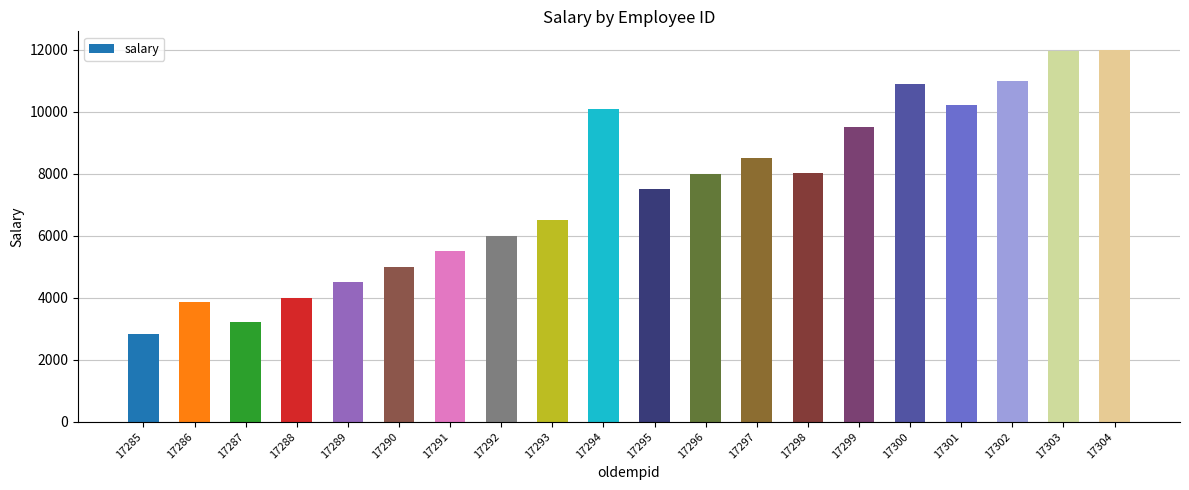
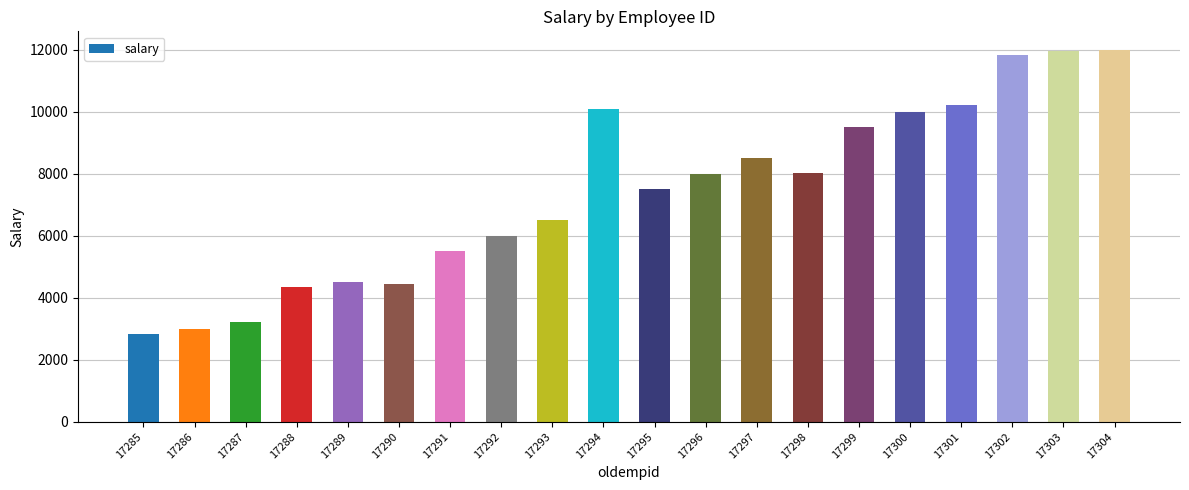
  {
    "17285": 2800,
-   "17286": 3900,
+   "17286": 3000,
    "17287": 3200,
-   "17288": 4000,
+   "17288": 4400,
    "17289": 4500,
-   "17290": 5000,
+   "17290": 4500,
    "17291": 5500,
    "17292": 6000,
    "17293": 6500,
    "17294": 10100,
    "17295": 7500,
    "17296": 8000,
    "17297": 8500,
    "17298": 8000,
    "17299": 9500,
-   "17300": 10900,
+   "17300": 10000,
    "17301": 10200,
-   "17302": 11000,
+   "17302": 11800,
    "17303": 12000,
    "17304": 12000
  }
